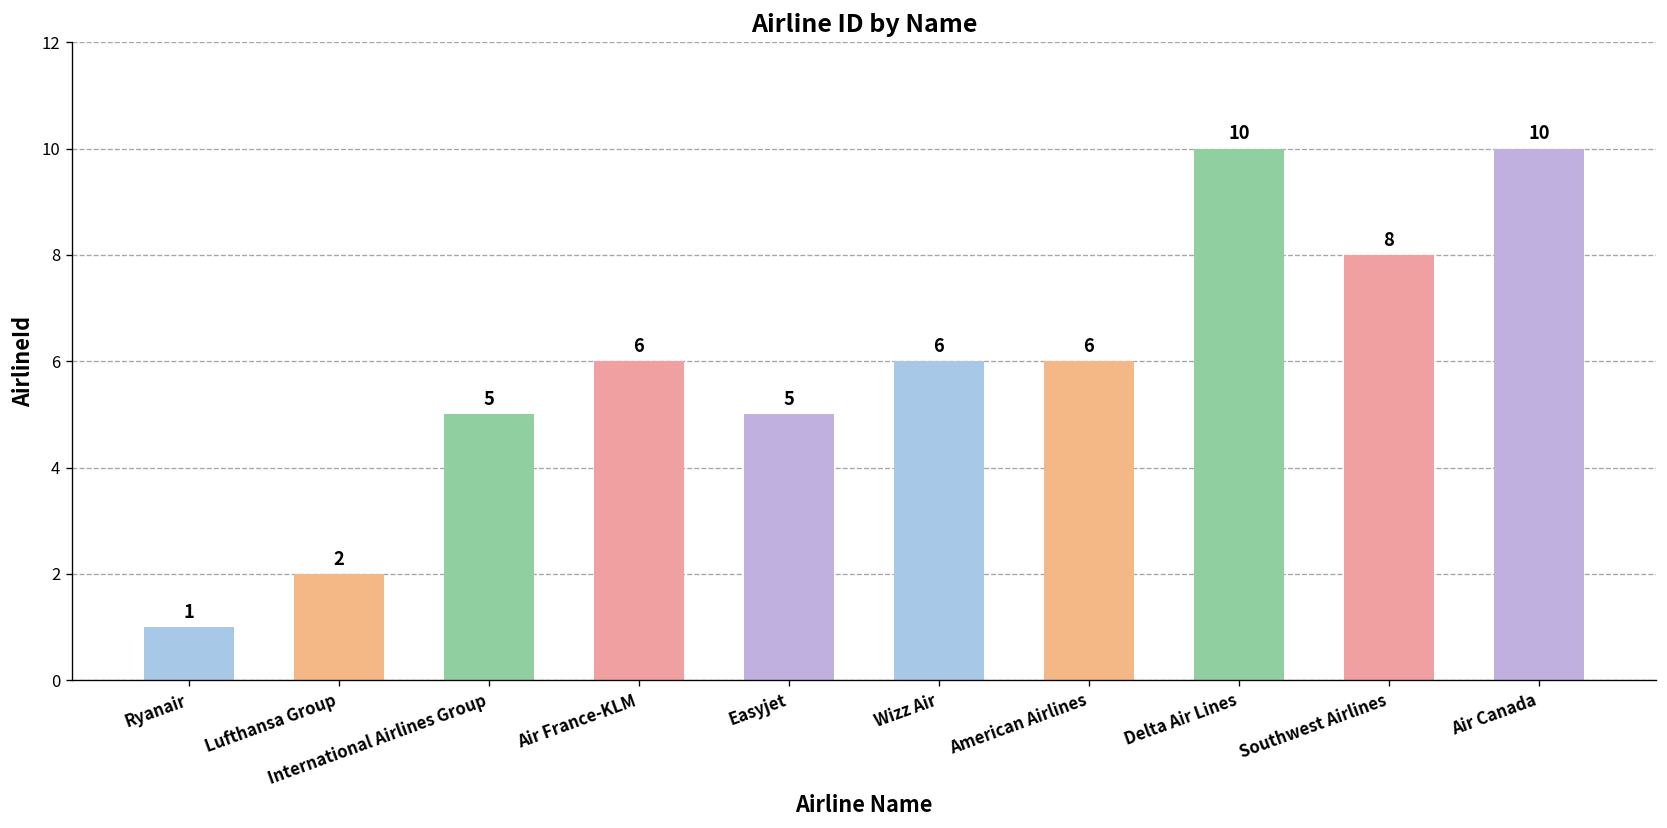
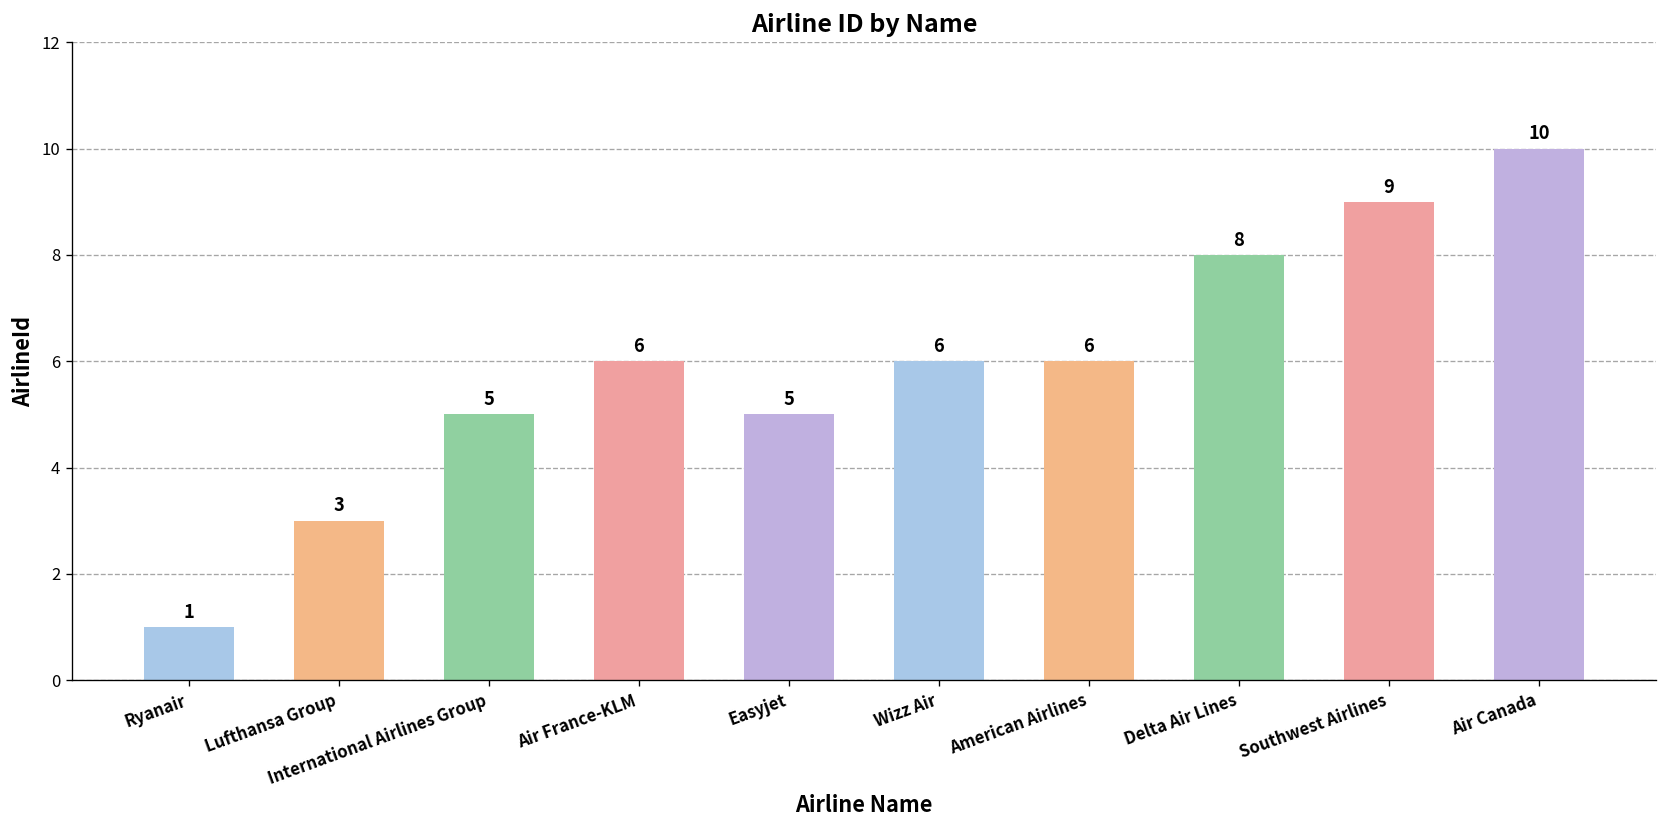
  {
    "Ryanair": 1,
-   "Lufthansa Group": 2,
+   "Lufthansa Group": 3,
    "International Airlines Group": 5,
    "Air France-KLM": 6,
    "Easyjet": 5,
    "Wizz Air": 6,
    "American Airlines": 6,
-   "Delta Air Lines": 10,
-   "Southwest Airlines": 8,
+   "Delta Air Lines": 8,
+   "Southwest Airlines": 9,
    "Air Canada": 10
  }
